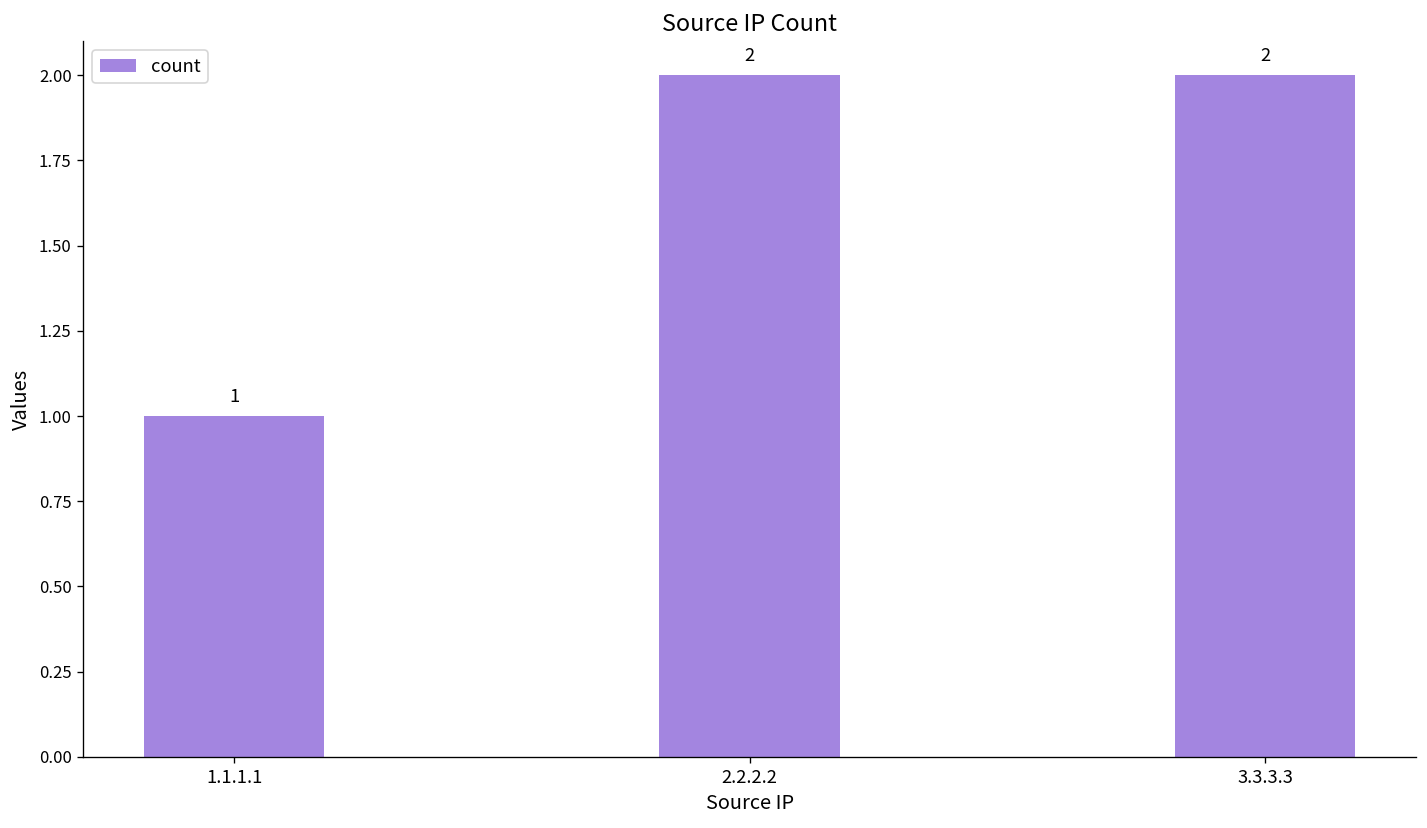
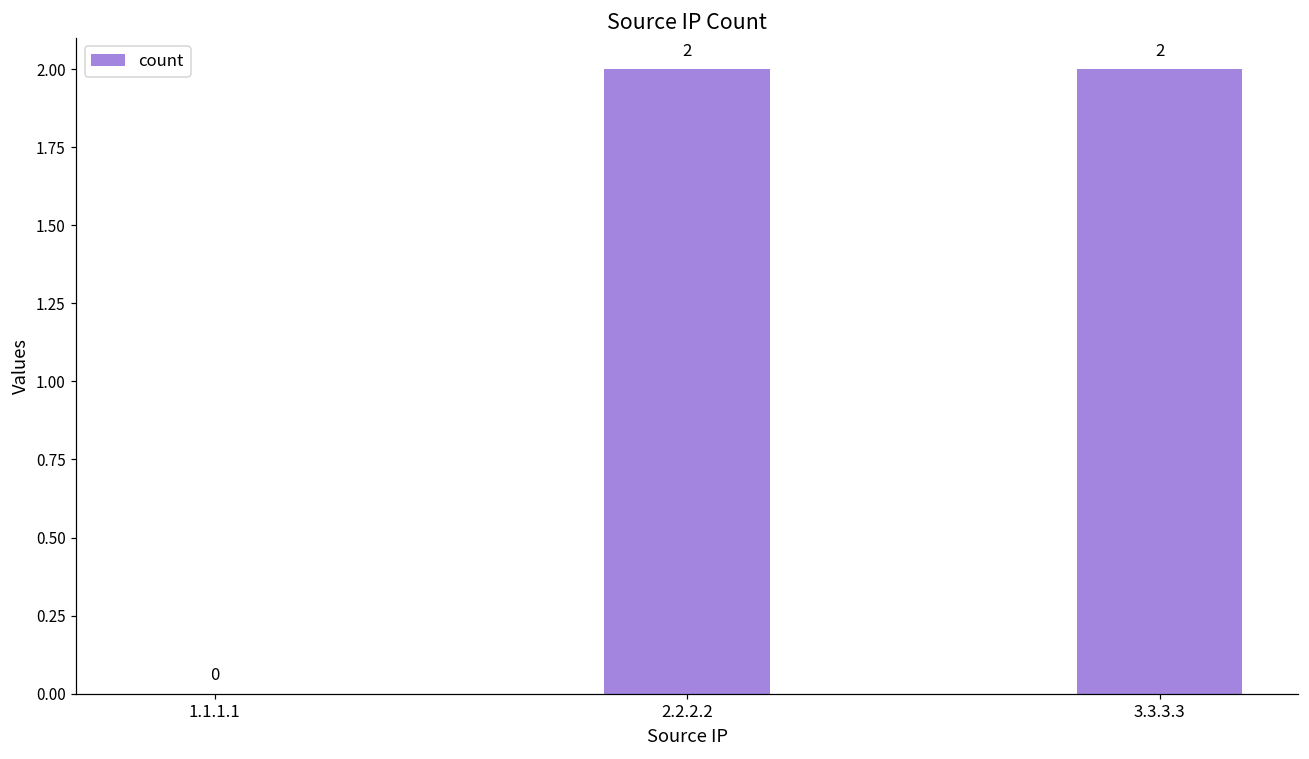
  {
-   "1.1.1.1": 1,
+   "1.1.1.1": 0,
    "2.2.2.2": 2,
    "3.3.3.3": 2
  }
